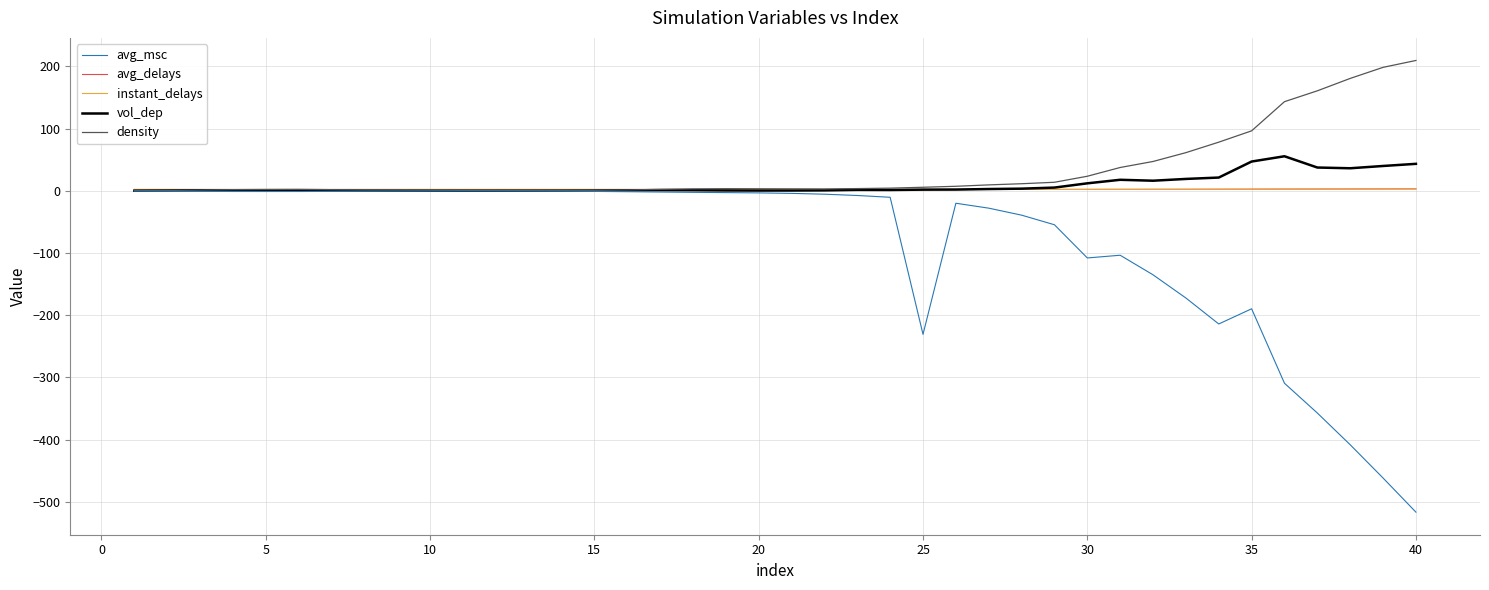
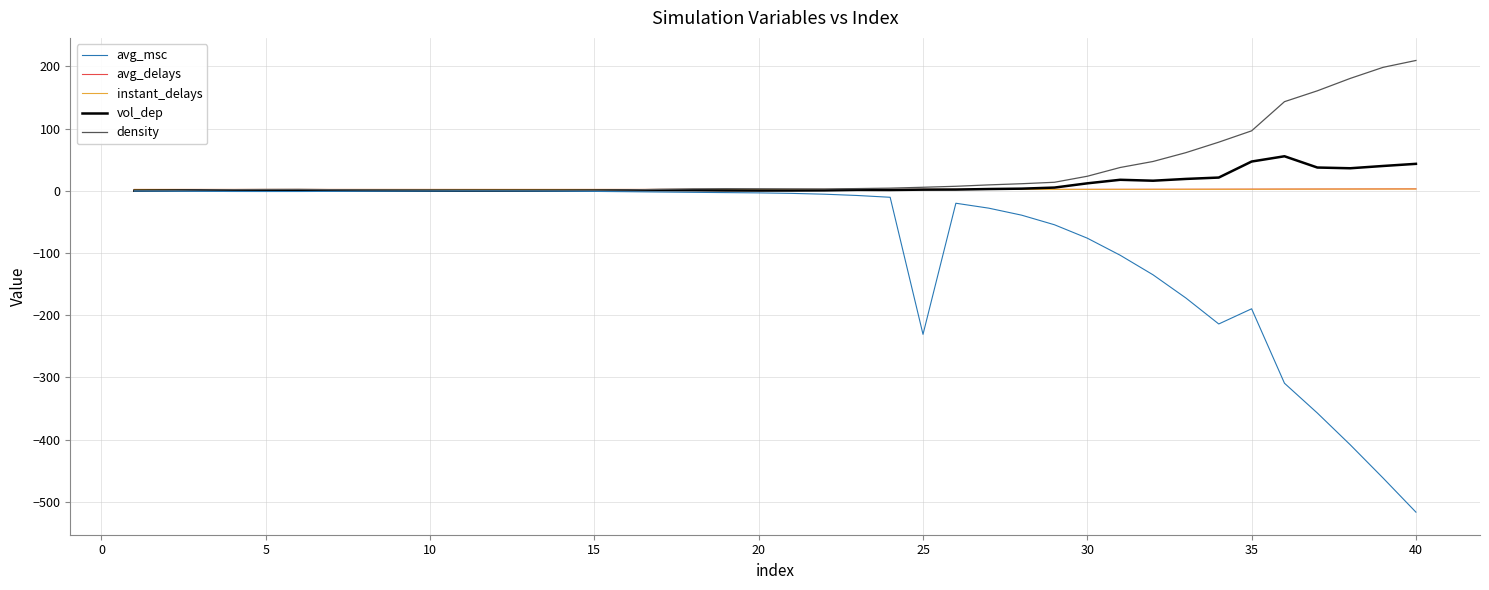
  {
    "avg_msc": {
      "25": -230,
-     "30": -110,
+     "30": -80,
      "35": -190,
      "40": -520
    },
    "vol_dep": {
      "30": 10,
      "35": 50,
      "40": 40
    },
    "density": {
      "30": 20,
      "35": 100,
      "40": 210
    }
  }
